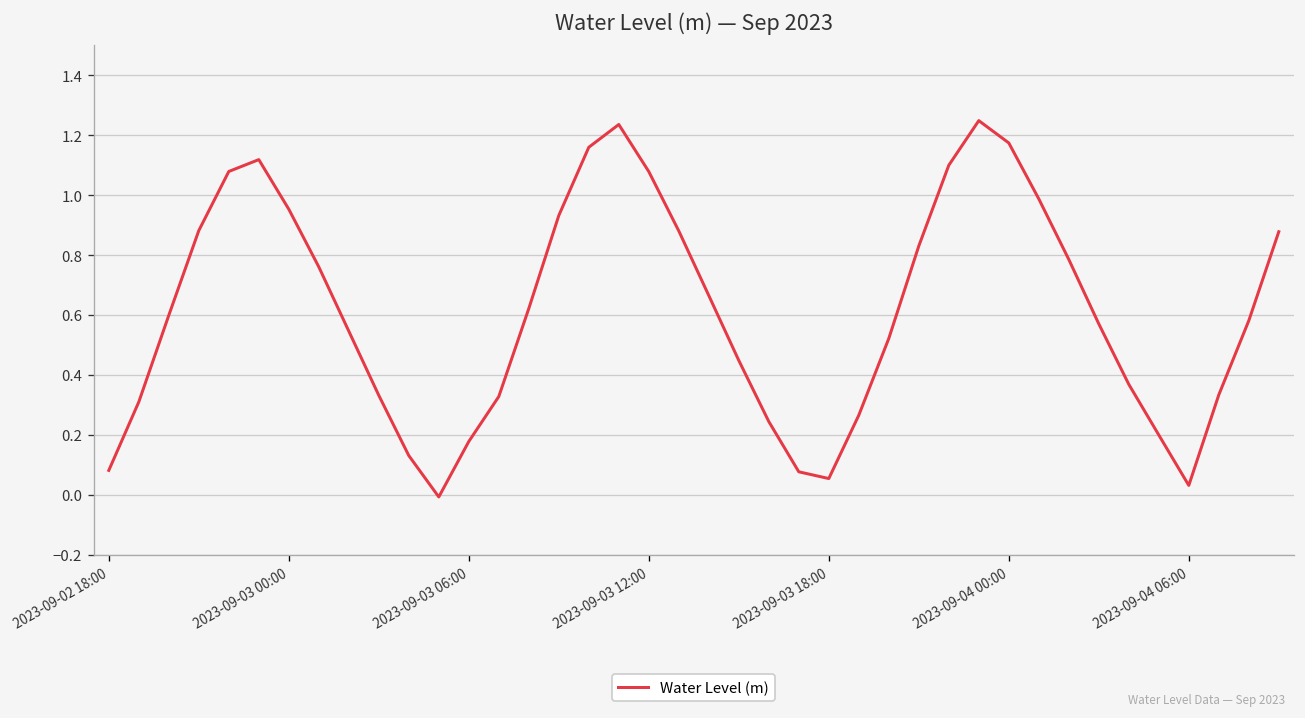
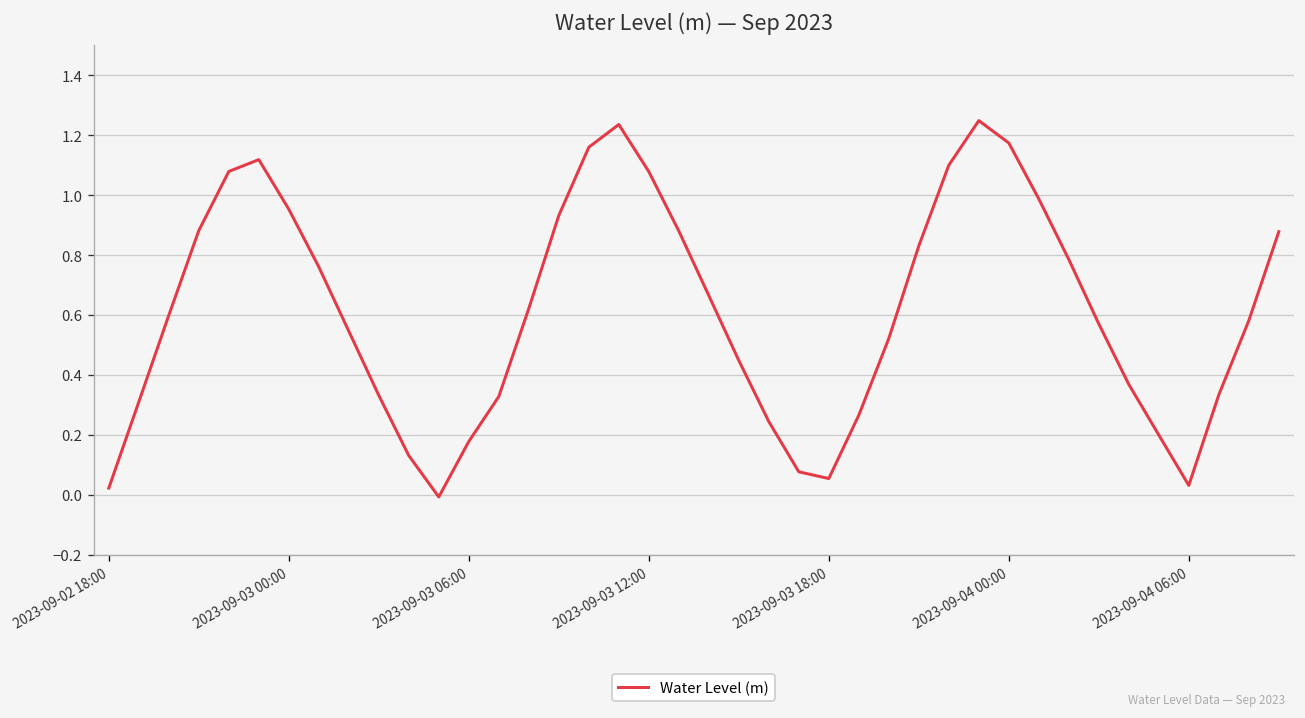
  {
-   "2023-09-02 18:00": 0.08,
+   "2023-09-02 18:00": 0.02,
    "2023-09-03 00:00": 0.95,
    "2023-09-03 06:00": 0.18,
    "2023-09-03 12:00": 1.08,
    "2023-09-03 18:00": 0.05,
    "2023-09-04 00:00": 1.17,
    "2023-09-04 06:00": 0.03
  }
